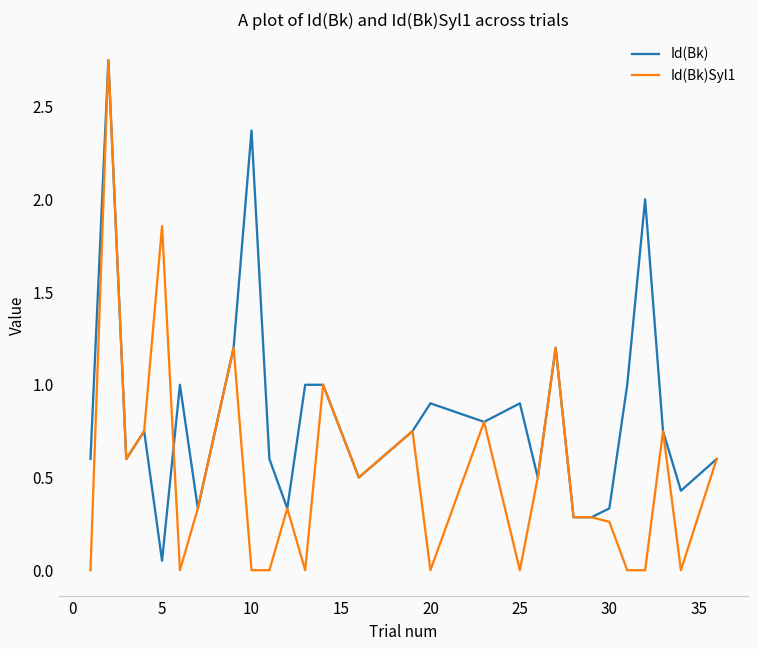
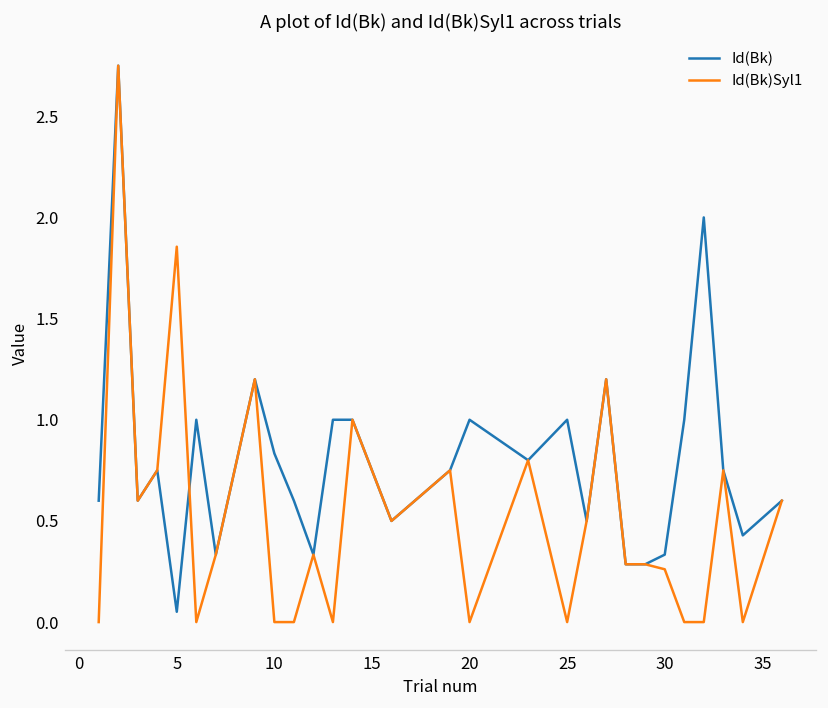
  {
    "Id(Bk)": {
      "5": 0.05,
-     "10": 2.37,
-     "20": 0.9,
-     "25": 0.9,
+     "10": 0.83,
+     "20": 1.0,
+     "25": 1.0,
      "30": 0.33
    },
    "Id(Bk)Syl1": {
      "5": 1.86,
      "10": 0.00,
      "20": 0.00,
      "25": 0.00,
      "30": 0.26
    }
  }
